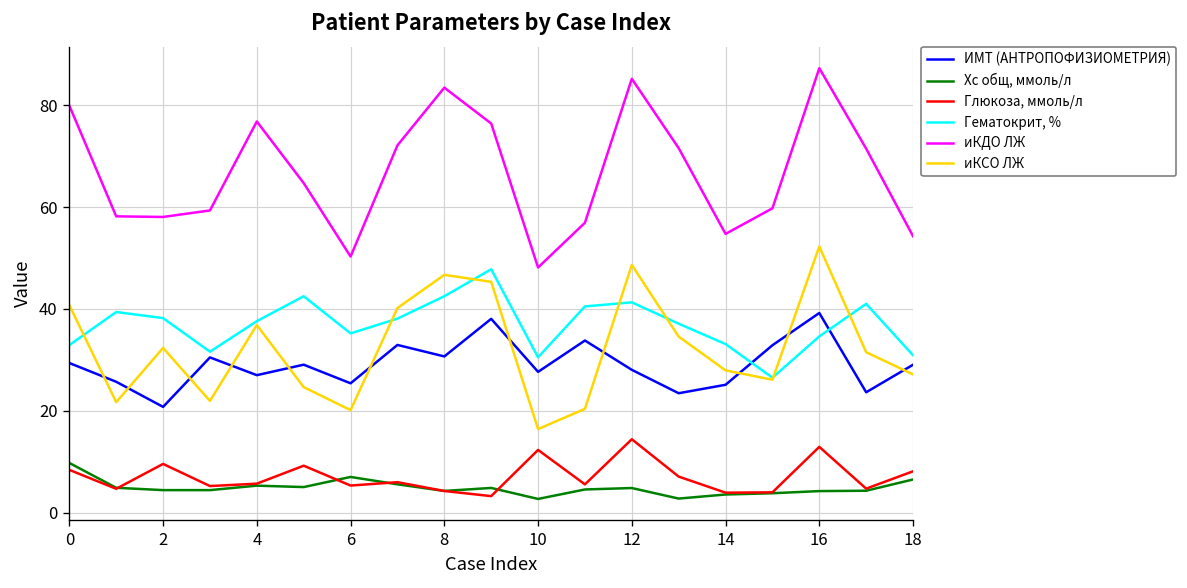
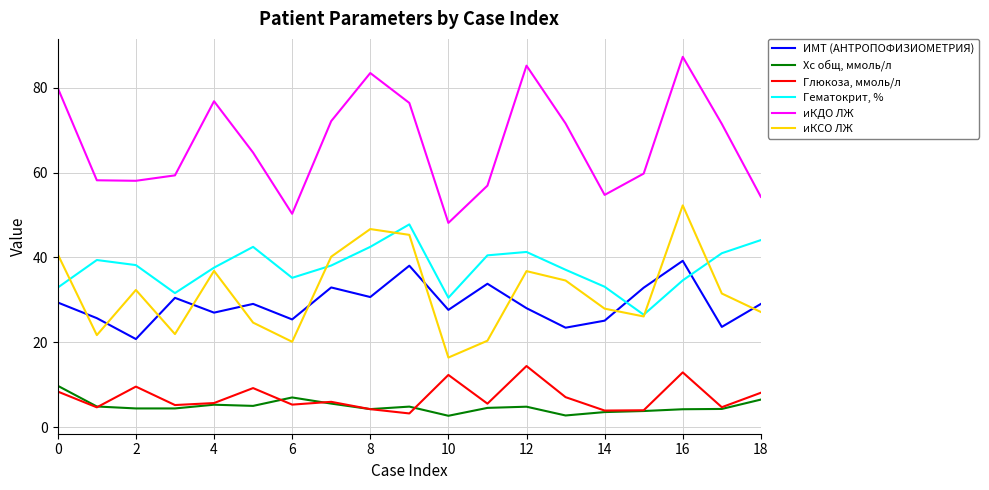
  {
    "ИМТ (АНТРОПОФИЗИОМЕТРИЯ)": {
      "0": 29,
      "2": 21,
      "4": 27,
      "6": 25,
      "8": 31,
      "10": 28,
      "12": 28,
      "14": 25,
      "16": 39,
      "18": 29
    },
    "Хс общ, ммоль/л": {
      "0": 10,
      "2": 4,
      "6": 7,
      "10": 3,
      "12": 5,
      "16": 4,
      "18": 6
    },
    "Глюкоза, ммоль/л": {
      "0": 8,
      "2": 10,
      "6": 5,
      "10": 12,
      "12": 14,
      "16": 13,
      "18": 8
    },
    "Гематокрит, %": {
      "0": 33,
      "2": 38,
      "4": 38,
      "6": 35,
      "8": 43,
      "10": 31,
      "12": 41,
      "14": 33,
      "16": 35,
-     "18": 31
+     "18": 44
    },
    "иКДО ЛЖ": {
      "0": 80,
      "2": 58,
      "4": 77,
      "6": 50,
      "8": 83,
      "10": 48,
      "12": 85,
      "14": 55,
      "16": 87,
      "18": 54
    },
    "иКСО ЛЖ": {
      "0": 41,
      "2": 32,
      "4": 37,
      "6": 20,
      "8": 47,
      "10": 16,
-     "12": 49,
+     "12": 37,
      "14": 28,
      "16": 52,
      "18": 27
    }
  }
